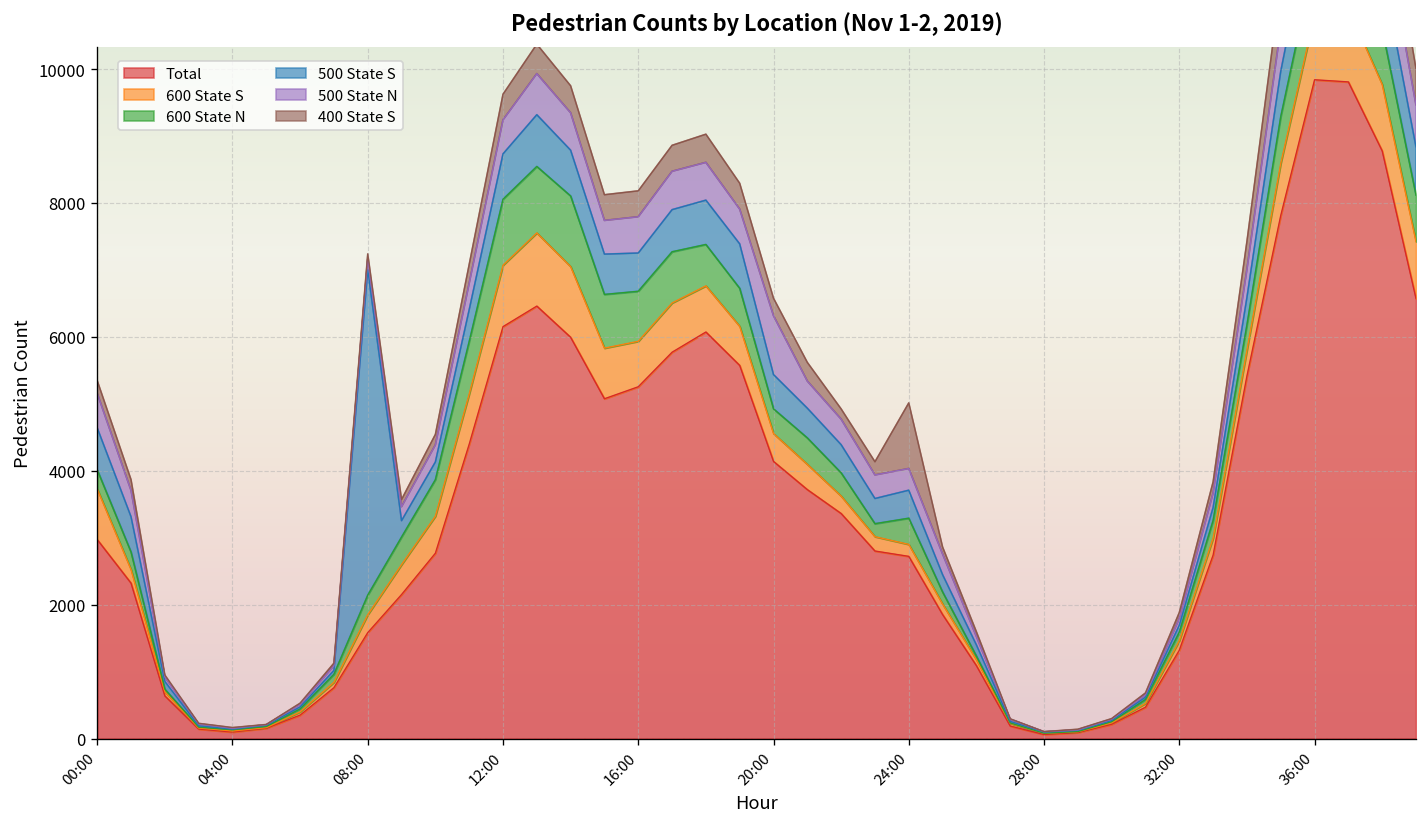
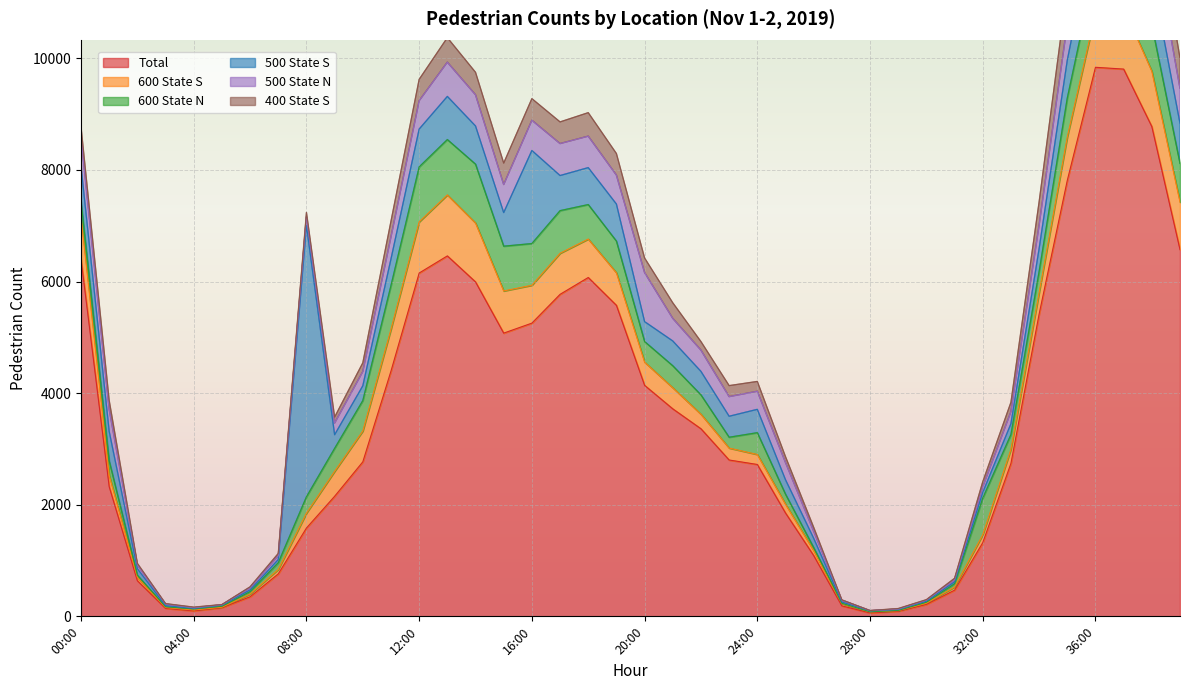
  {
    "Total": {
-     "00:00": 3000,
+     "00:00": 6400,
      "08:00": 1600,
      "12:00": 6200,
      "16:00": 5300,
      "20:00": 4100,
      "24:00": 2700,
      "32:00": 1300,
      "36:00": 9800
    },
    "600 State S": {
      "00:00": 800,
      "08:00": 300,
      "12:00": 900,
      "16:00": 700,
      "20:00": 400,
      "24:00": 200,
      "32:00": 100
    },
    "600 State N": {
      "00:00": 300,
      "08:00": 300,
      "12:00": 1000,
      "16:00": 700,
      "20:00": 400,
      "24:00": 400,
-     "32:00": 100
+     "32:00": 700
    },
    "500 State S": {
      "00:00": 600,
      "08:00": 4900,
      "12:00": 700,
-     "16:00": 600,
-     "20:00": 500,
+     "16:00": 1700,
+     "20:00": 400,
      "24:00": 400,
      "32:00": 100
    },
    "500 State N": {
      "00:00": 500,
      "08:00": 200,
      "12:00": 500,
      "16:00": 500,
      "20:00": 900,
      "24:00": 300,
      "32:00": 100
    },
    "400 State S": {
      "00:00": 200,
      "08:00": 100,
      "12:00": 400,
      "16:00": 400,
      "20:00": 300,
-     "24:00": 1000,
+     "24:00": 200,
      "32:00": 100
    }
  }
